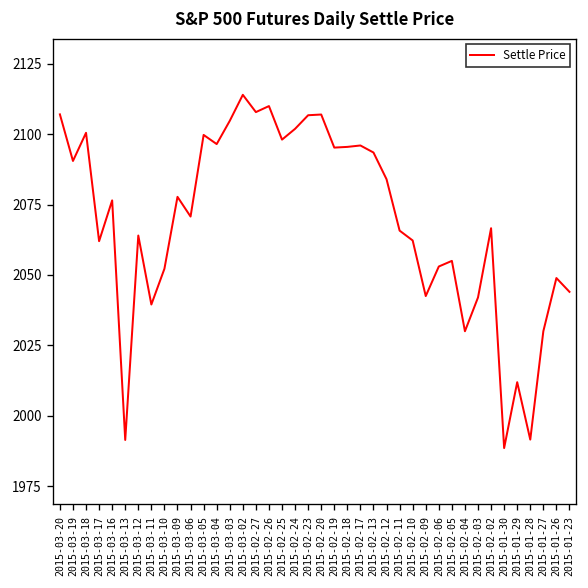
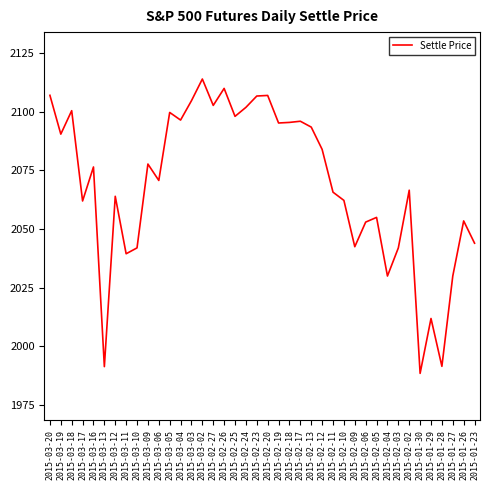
  {
    "2015-03-20": 2107,
    "2015-03-19": 2091,
    "2015-03-18": 2101,
    "2015-03-17": 2062,
    "2015-03-16": 2077,
    "2015-03-13": 1991,
    "2015-03-12": 2064,
    "2015-03-11": 2040,
-   "2015-03-10": 2052,
+   "2015-03-10": 2042,
    "2015-03-09": 2078,
    "2015-03-06": 2071,
    "2015-03-05": 2100,
    "2015-03-04": 2097,
    "2015-03-03": 2105,
    "2015-03-02": 2114,
-   "2015-02-27": 2108,
+   "2015-02-27": 2103,
    "2015-02-26": 2110,
    "2015-02-25": 2098,
    "2015-02-24": 2102,
    "2015-02-23": 2107,
    "2015-02-20": 2107,
    "2015-02-19": 2095,
    "2015-02-18": 2096,
    "2015-02-17": 2096,
    "2015-02-13": 2094,
    "2015-02-12": 2084,
    "2015-02-11": 2066,
    "2015-02-10": 2062,
    "2015-02-09": 2043,
    "2015-02-06": 2053,
    "2015-02-05": 2055,
    "2015-02-04": 2030,
    "2015-02-03": 2042,
    "2015-02-02": 2067,
    "2015-01-30": 1989,
    "2015-01-29": 2012,
    "2015-01-28": 1992,
    "2015-01-27": 2030,
-   "2015-01-26": 2049,
+   "2015-01-26": 2054,
    "2015-01-23": 2044
  }
